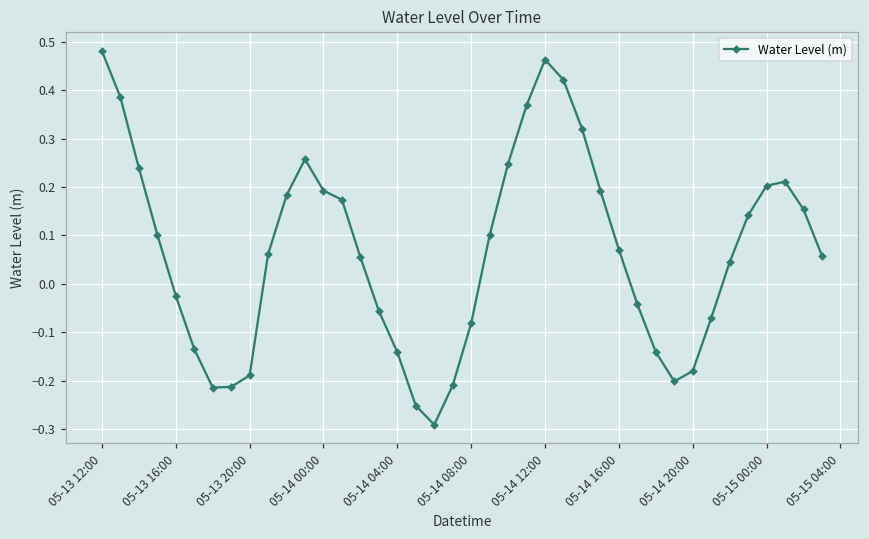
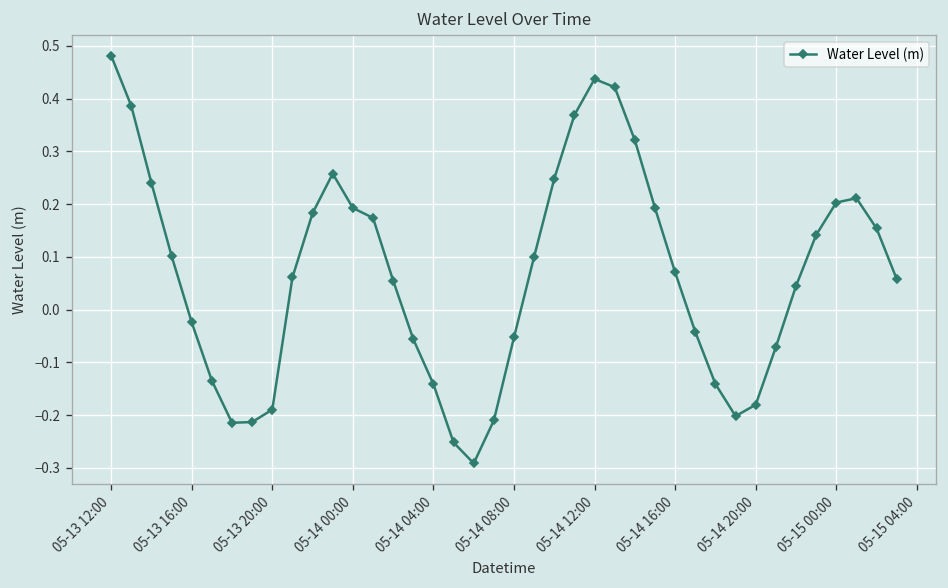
  {
    "05-13 12:00": 0.48,
    "05-13 16:00": -0.02,
    "05-13 20:00": -0.19,
    "05-14 00:00": 0.19,
    "05-14 04:00": -0.14,
-   "05-14 08:00": -0.08,
-   "05-14 12:00": 0.46,
+   "05-14 08:00": -0.05,
+   "05-14 12:00": 0.44,
    "05-14 16:00": 0.07,
    "05-14 20:00": -0.18,
    "05-15 00:00": 0.20
  }
